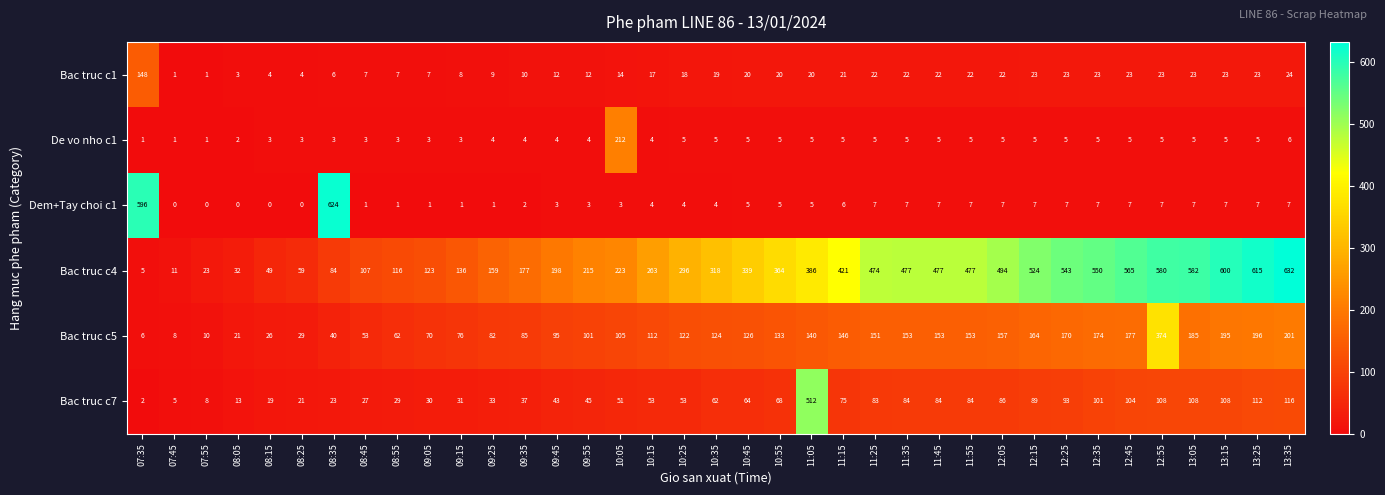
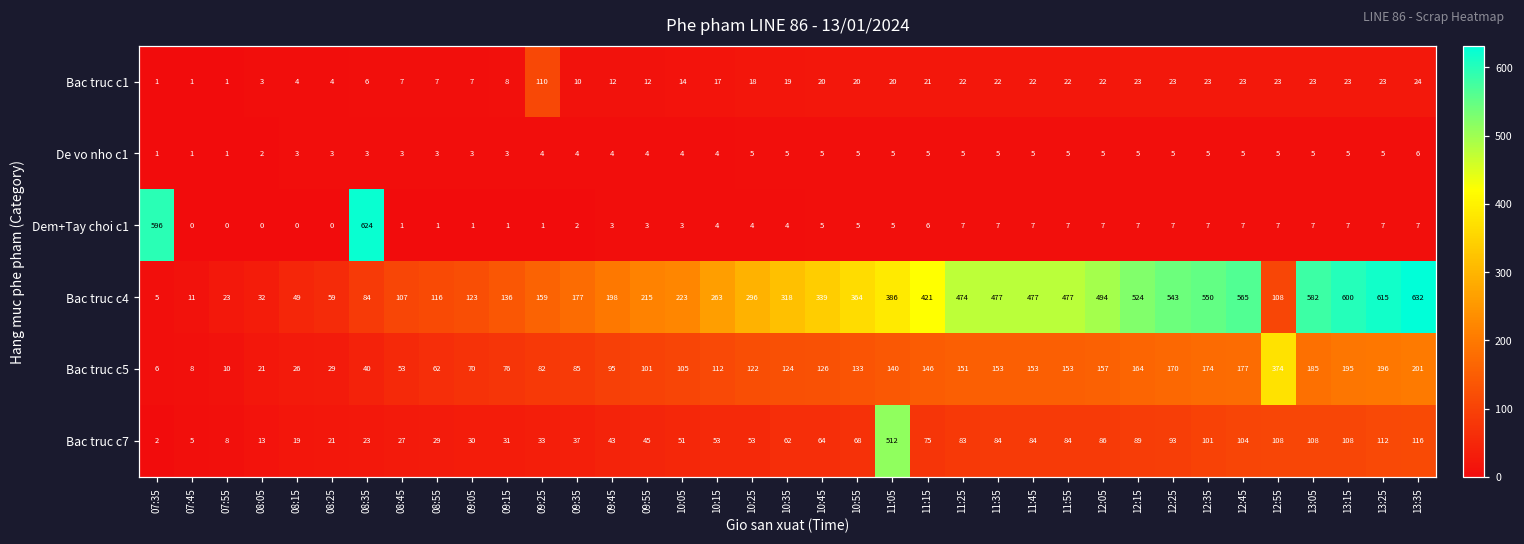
  {
    "Bac truc c1": {
-     "07:35": 148,
+     "07:35": 1,
      "07:45": 1,
      "07:55": 1,
      "08:05": 3,
      "08:15": 4,
      "08:25": 4,
      "08:35": 6,
      "08:45": 7,
      "08:55": 7,
      "09:05": 7,
      "09:15": 8,
-     "09:25": 9,
+     "09:25": 110,
      "09:35": 10,
      "09:45": 12,
      "09:55": 12,
      "10:05": 14,
      "10:15": 17,
      "10:25": 18,
      "10:35": 19,
      "10:45": 20,
      "10:55": 20,
      "11:05": 20,
      "11:15": 21,
      "11:25": 22,
      "11:35": 22,
      "11:45": 22,
      "11:55": 22,
      "12:05": 22,
      "12:15": 23,
      "12:25": 23,
      "12:35": 23,
      "12:45": 23,
      "12:55": 23,
      "13:05": 23,
      "13:15": 23,
      "13:25": 23,
      "13:35": 24
    },
    "De vo nho c1": {
      "07:35": 1,
      "07:45": 1,
      "07:55": 1,
      "08:05": 2,
      "08:15": 3,
      "08:25": 3,
      "08:35": 3,
      "08:45": 3,
      "08:55": 3,
      "09:05": 3,
      "09:15": 3,
      "09:25": 4,
      "09:35": 4,
      "09:45": 4,
      "09:55": 4,
-     "10:05": 212,
+     "10:05": 4,
      "10:15": 4,
      "10:25": 5,
      "10:35": 5,
      "10:45": 5,
      "10:55": 5,
      "11:05": 5,
      "11:15": 5,
      "11:25": 5,
      "11:35": 5,
      "11:45": 5,
      "11:55": 5,
      "12:05": 5,
      "12:15": 5,
      "12:25": 5,
      "12:35": 5,
      "12:45": 5,
      "12:55": 5,
      "13:05": 5,
      "13:15": 5,
      "13:25": 5,
      "13:35": 6
    },
    "Bac truc c4": {
      "07:35": 5,
      "07:45": 11,
      "07:55": 23,
      "08:05": 32,
      "08:15": 49,
      "08:25": 59,
      "08:35": 84,
      "08:45": 107,
      "08:55": 116,
      "09:05": 123,
      "09:15": 136,
      "09:25": 159,
      "09:35": 177,
      "09:45": 198,
      "09:55": 215,
      "10:05": 223,
      "10:15": 263,
      "10:25": 296,
      "10:35": 318,
      "10:45": 339,
      "10:55": 364,
      "11:05": 386,
      "11:15": 421,
      "11:25": 474,
      "11:35": 477,
      "11:45": 477,
      "11:55": 477,
      "12:05": 494,
      "12:15": 524,
      "12:25": 543,
      "12:35": 550,
      "12:45": 565,
-     "12:55": 580,
+     "12:55": 108,
      "13:05": 582,
      "13:15": 600,
      "13:25": 615,
      "13:35": 632
    }
  }
